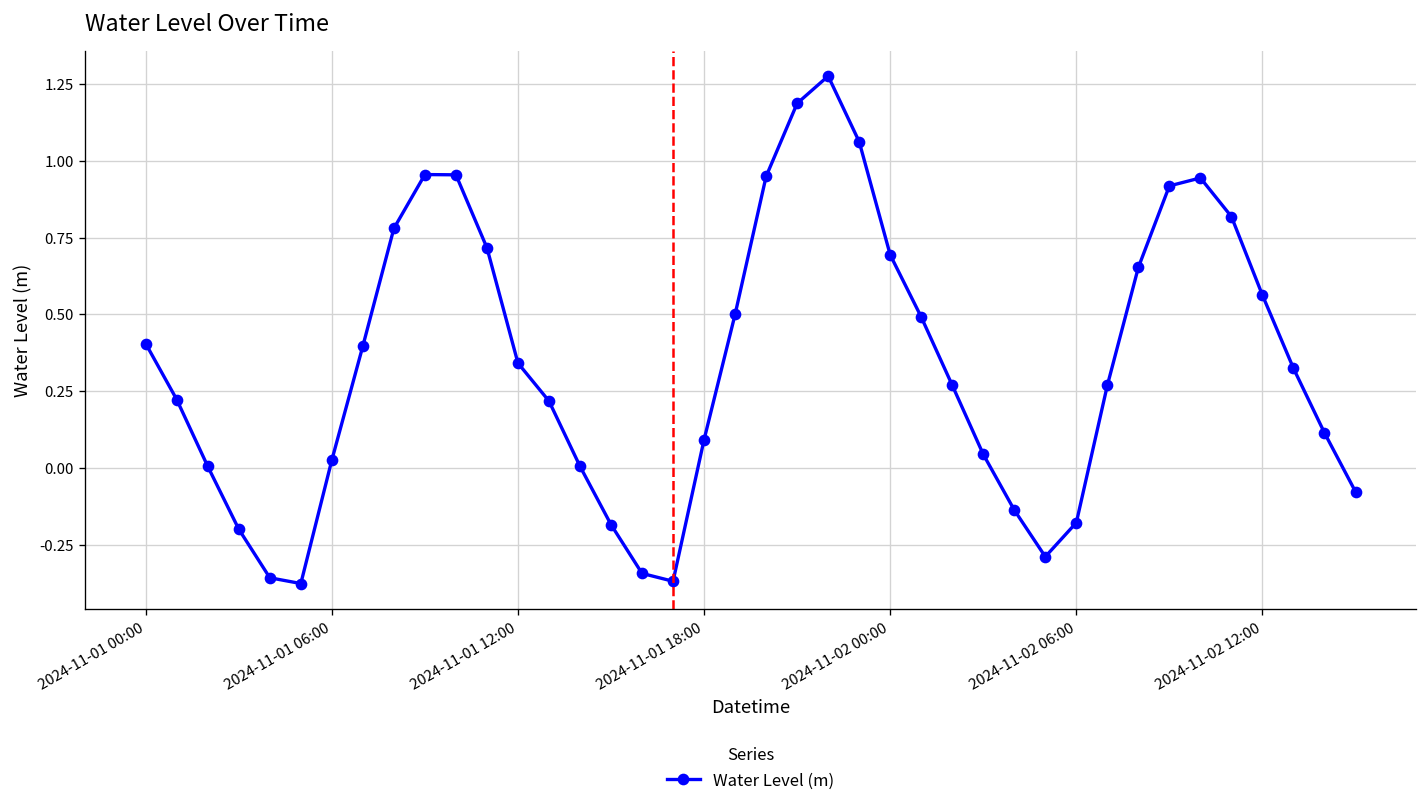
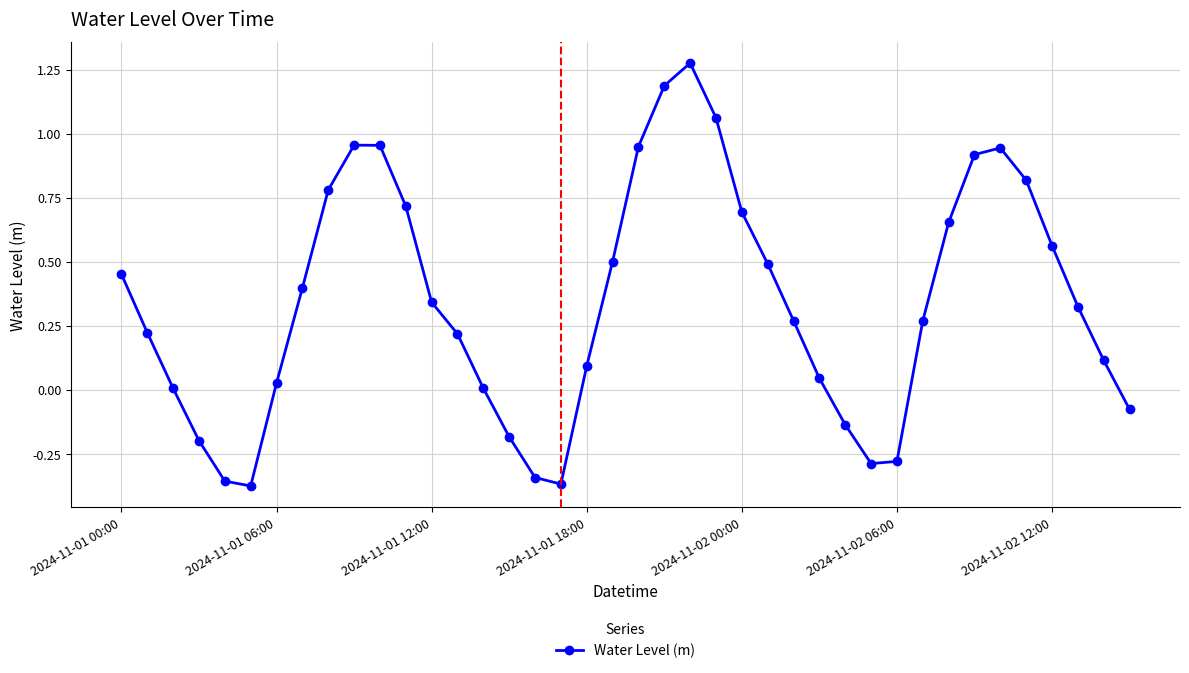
  {
-   "2024-11-01 00:00": 0.40,
+   "2024-11-01 00:00": 0.45,
    "2024-11-01 06:00": 0.03,
    "2024-11-01 12:00": 0.34,
    "2024-11-01 18:00": 0.09,
    "2024-11-02 00:00": 0.69,
-   "2024-11-02 06:00": -0.18,
+   "2024-11-02 06:00": -0.28,
    "2024-11-02 12:00": 0.56
  }
